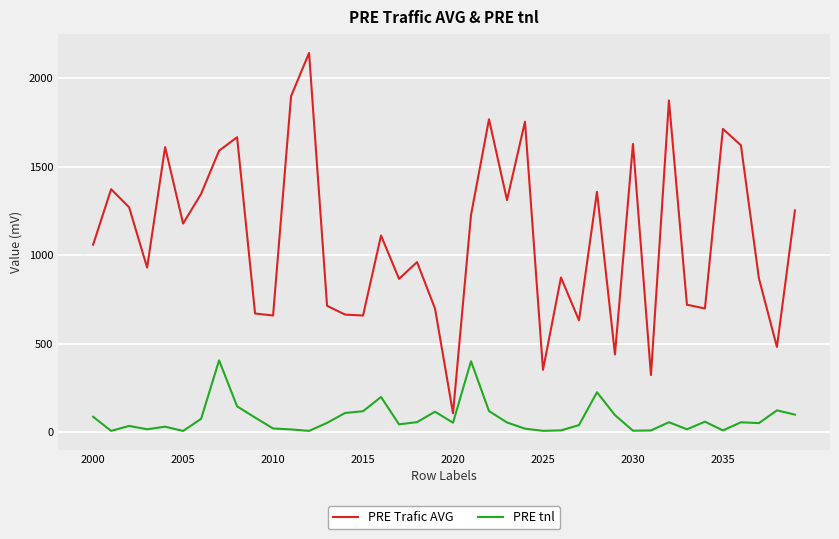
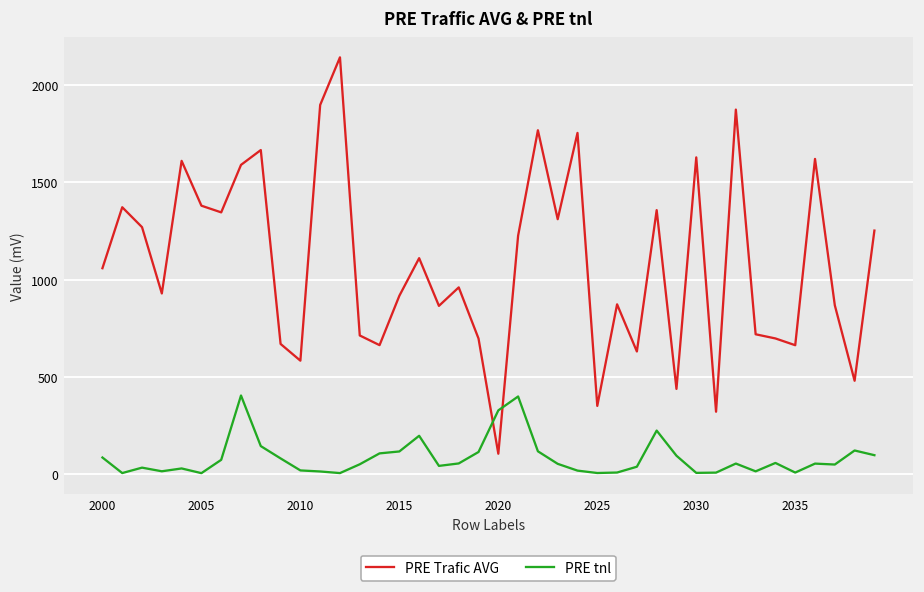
  {
    "PRE Trafic AVG": {
      "2000": 1060,
-     "2005": 1180,
-     "2010": 660,
-     "2015": 660,
+     "2005": 1380,
+     "2010": 580,
+     "2015": 920,
      "2020": 110,
      "2025": 350,
      "2030": 1630,
-     "2035": 1710
+     "2035": 660
    },
    "PRE tnl": {
      "2000": 90,
      "2005": 10,
      "2010": 20,
      "2015": 120,
-     "2020": 50,
+     "2020": 330,
      "2025": 10,
      "2030": 10,
      "2035": 10
    }
  }
